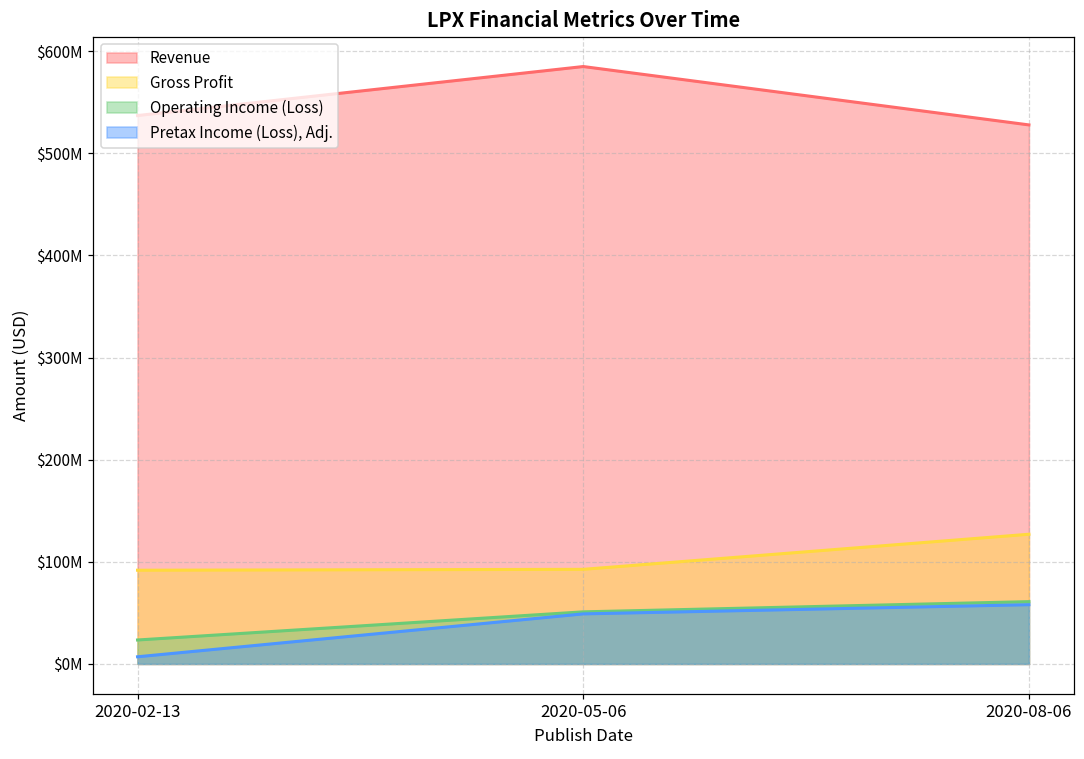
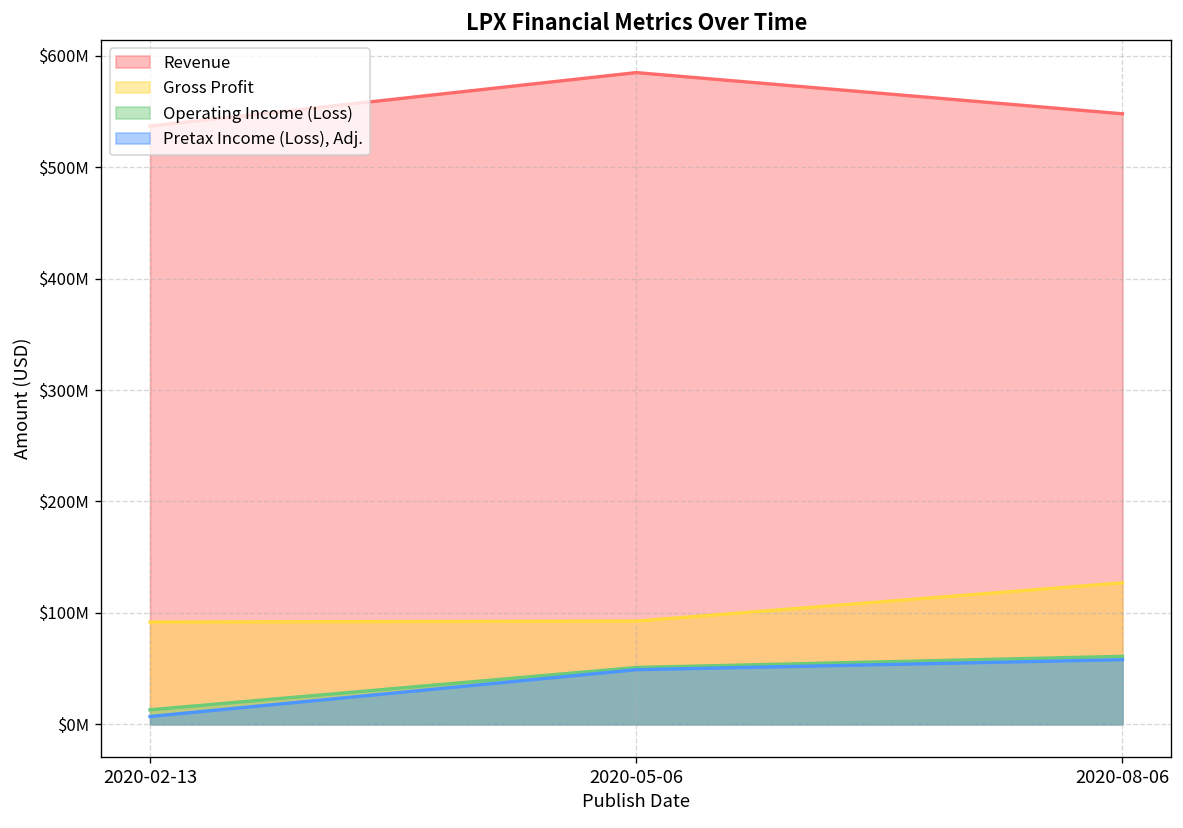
  {
    "Revenue": {
      "2020-05-06": "$590000000",
-     "2020-08-06": "$530000000"
+     "2020-08-06": "$550000000"
    },
    "Gross Profit": {
      "2020-02-13": "$90000000",
      "2020-05-06": "$90000000",
      "2020-08-06": "$130000000"
    },
    "Operating Income (Loss)": {
-     "2020-02-13": "$20000000",
+     "2020-02-13": "$10000000",
      "2020-08-06": "$60000000"
    },
    "Pretax Income (Loss), Adj.": {
      "2020-02-13": "$10000000",
      "2020-08-06": "$60000000"
    }
  }
